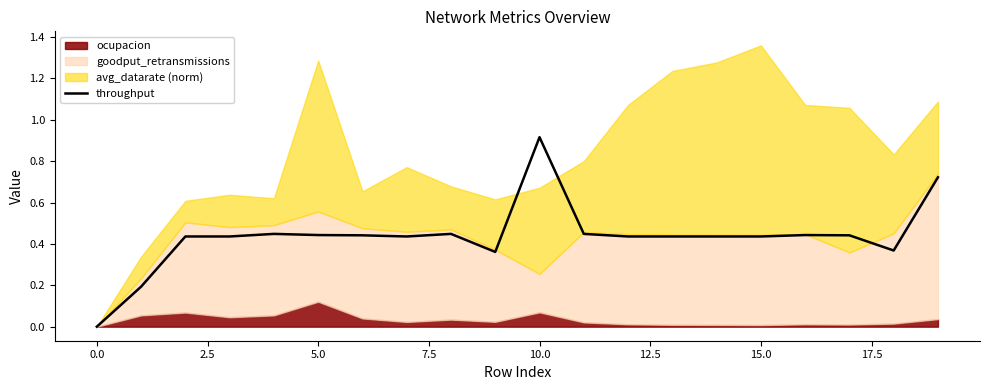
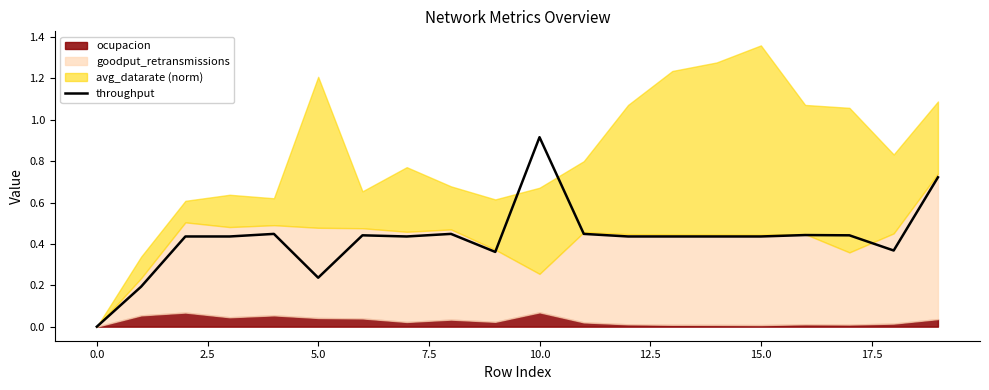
  {
    "throughput": {
-     "5.0": 0.44,
+     "5.0": 0.24,
      "10.0": 0.92
    },
    "ocupacion": {
-     "5.0": 0.12,
+     "5.0": 0.04,
      "10.0": 0.07
    },
    "goodput_retransmissions": {
      "5.0": 0.44,
      "10.0": 0.19
    },
    "avg_datarate (norm)": {
      "5.0": 0.73,
      "10.0": 0.42,
      "15.0": 0.92
    }
  }
